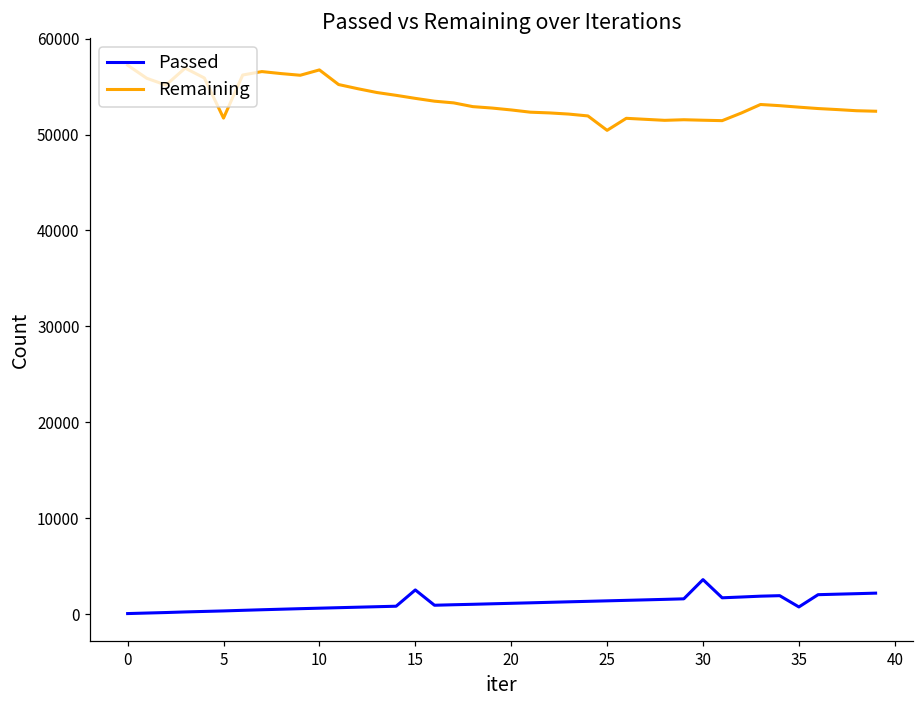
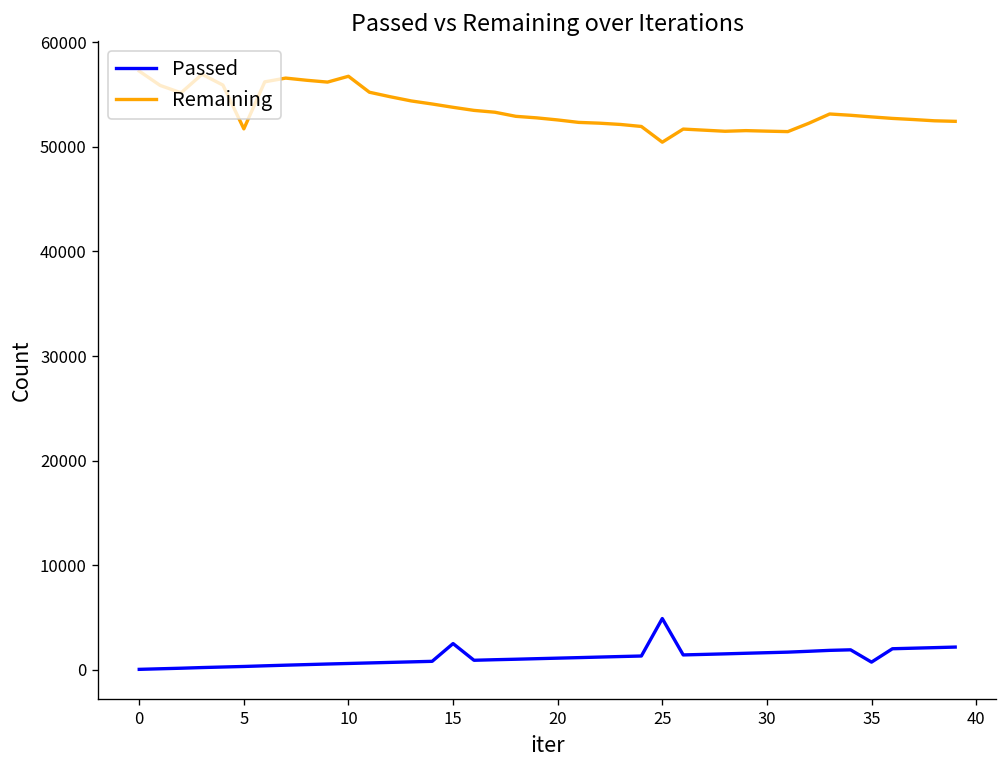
  {
    "Passed": {
      "0": 0,
      "5": 0,
      "10": 1000,
      "15": 3000,
      "20": 1000,
-     "25": 1000,
-     "30": 4000,
+     "25": 5000,
+     "30": 2000,
      "35": 1000
    },
    "Remaining": {
      "5": 52000,
      "10": 57000,
      "15": 54000,
      "20": 53000,
      "25": 50000,
      "30": 51000,
      "35": 53000
    }
  }
